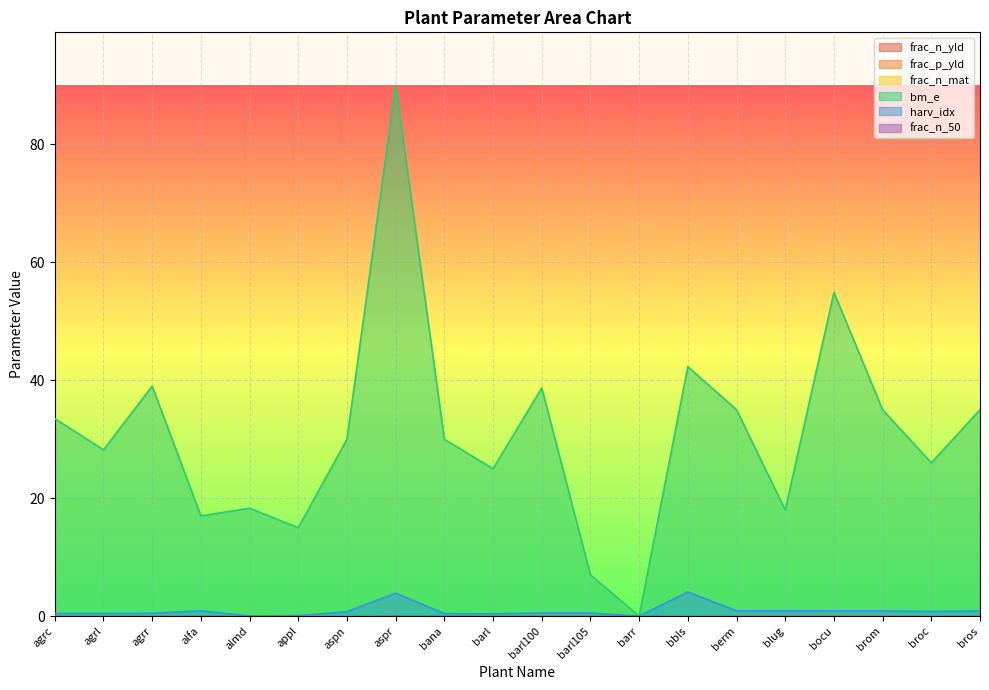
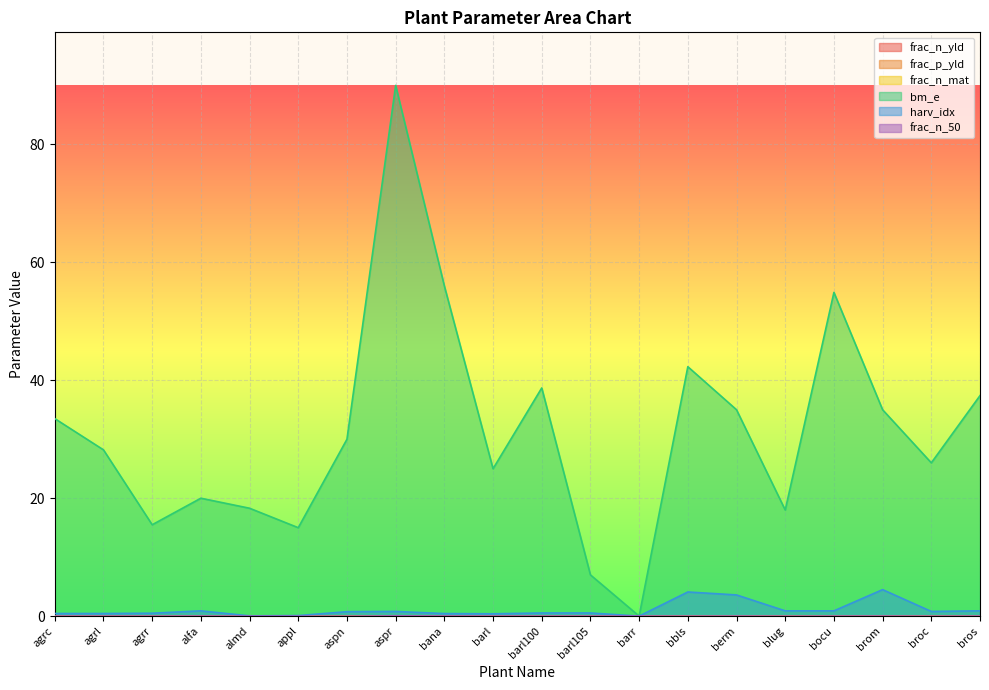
  {
    "frac_n_50": {
      "agrc": 0,
      "agrl": 0,
      "agrr": 0,
      "alfa": 0,
      "aspn": 0,
      "aspr": 0,
      "bana": 0,
      "barl100": 0,
      "barl105": 0,
      "bbls": 0,
      "berm": 0,
      "blug": 0,
      "bocu": 0,
      "brom": 0,
      "broc": 0,
      "bros": 0
    },
    "bm_e": {
      "agrc": 34,
      "agrl": 28,
-     "agrr": 39,
-     "alfa": 17,
+     "agrr": 16,
+     "alfa": 20,
      "almd": 18,
      "appl": 15,
      "aspn": 30,
      "aspr": 90,
-     "bana": 30,
+     "bana": 56,
      "barl": 25,
      "barl100": 39,
      "barl105": 7,
      "bbls": 42,
      "berm": 35,
      "blug": 18,
      "bocu": 55,
      "brom": 35,
      "broc": 26,
-     "bros": 35
+     "bros": 37
    },
    "harv_idx": {
      "agrr": 1,
      "alfa": 1,
      "aspn": 1,
-     "aspr": 4,
+     "aspr": 1,
      "barl100": 1,
      "barl105": 1,
      "bbls": 4,
-     "berm": 1,
+     "berm": 4,
      "blug": 1,
      "bocu": 1,
-     "brom": 1,
+     "brom": 5,
      "broc": 1,
      "bros": 1
    }
  }
